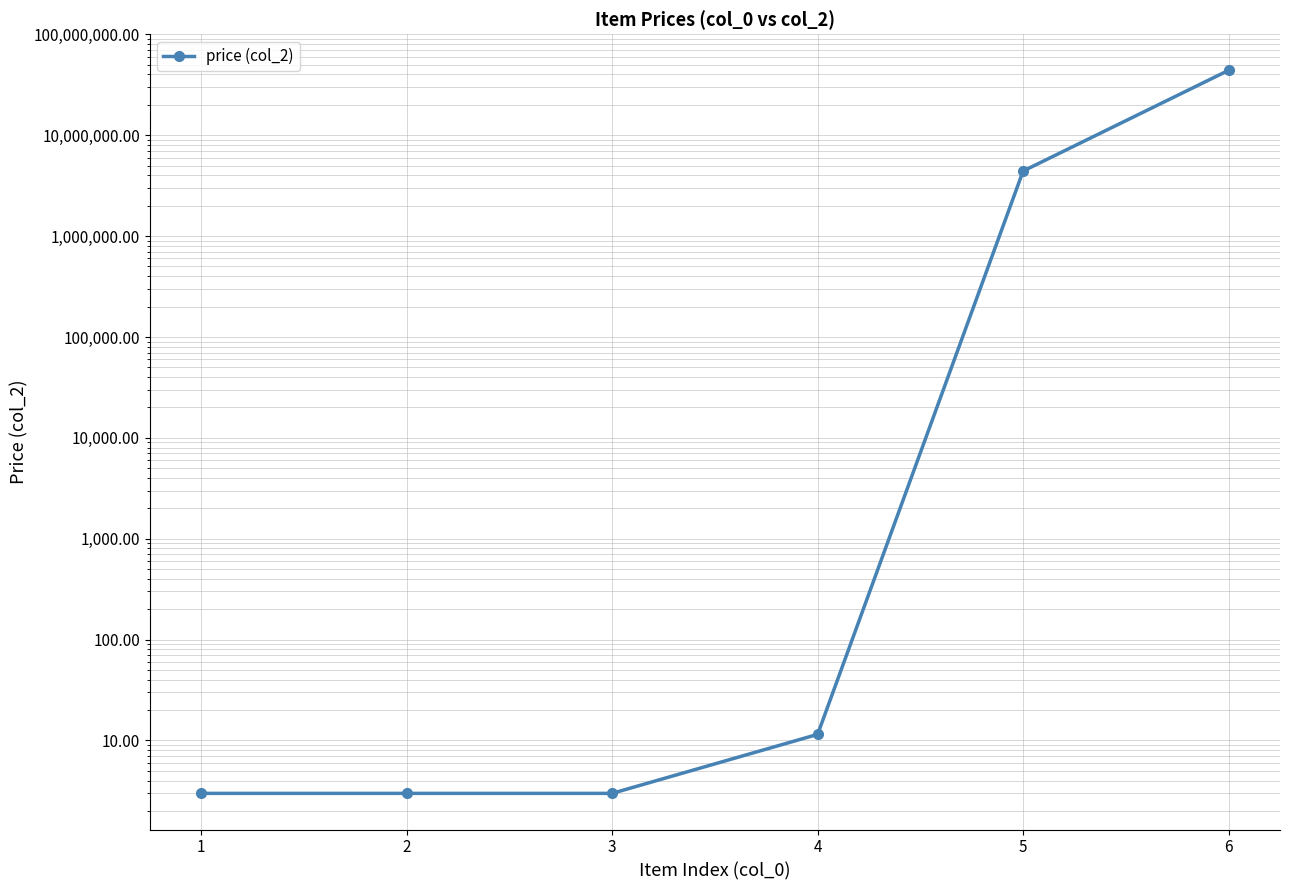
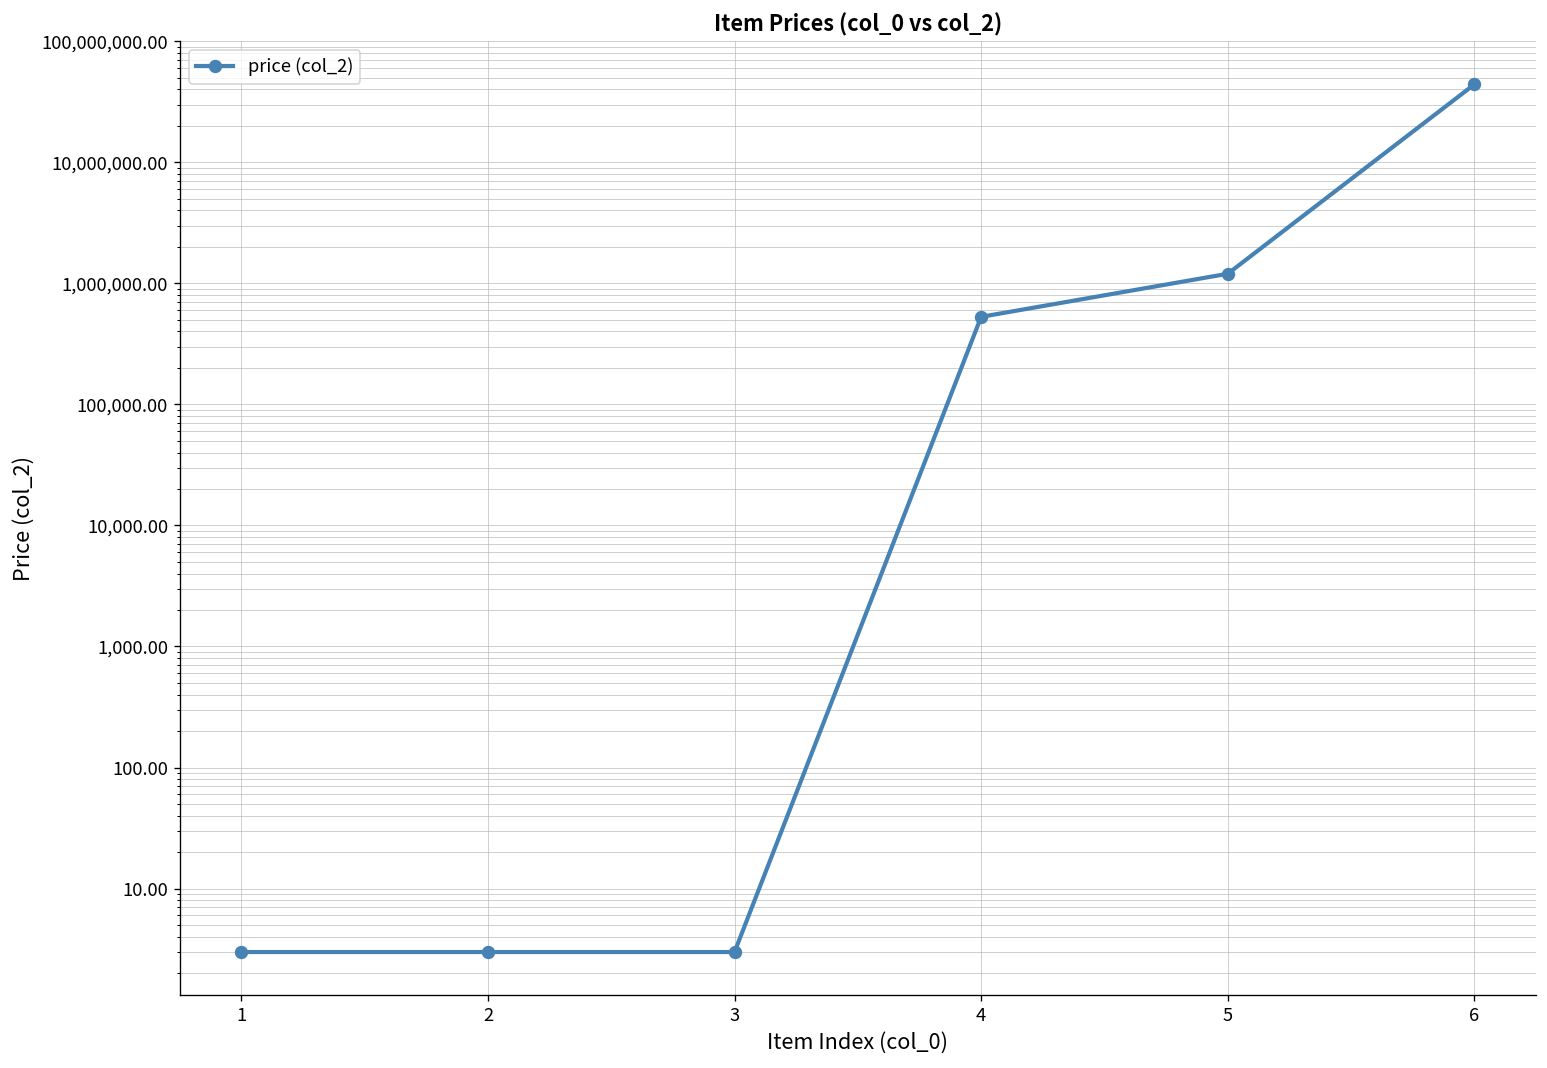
  {
    "1": "3",
    "2": "3",
    "3": "3",
-   "4": "11",
-   "5": "4,000,000",
+   "4": "500,000",
+   "5": "1,200,000",
    "6": "40,000,000"
  }
